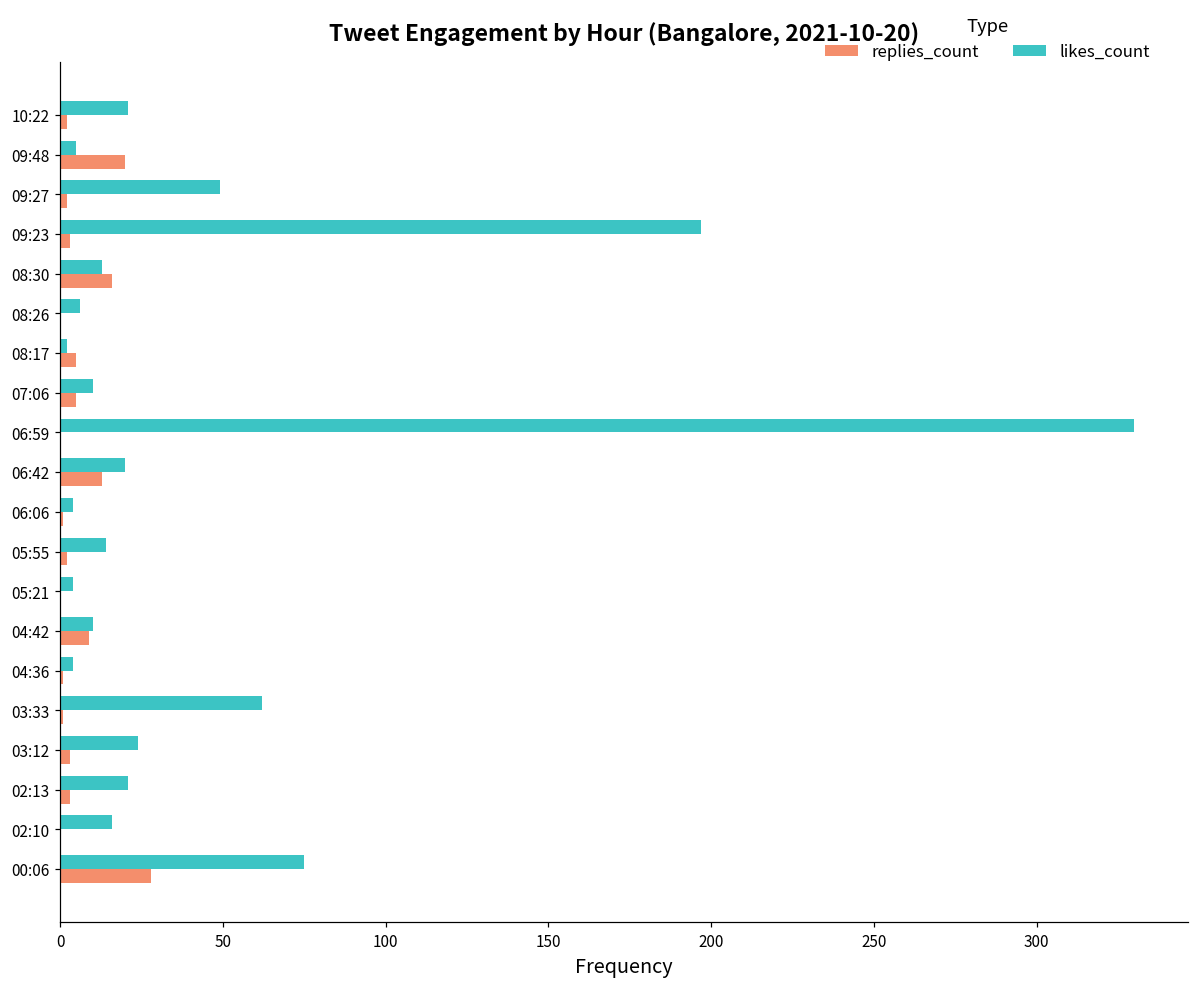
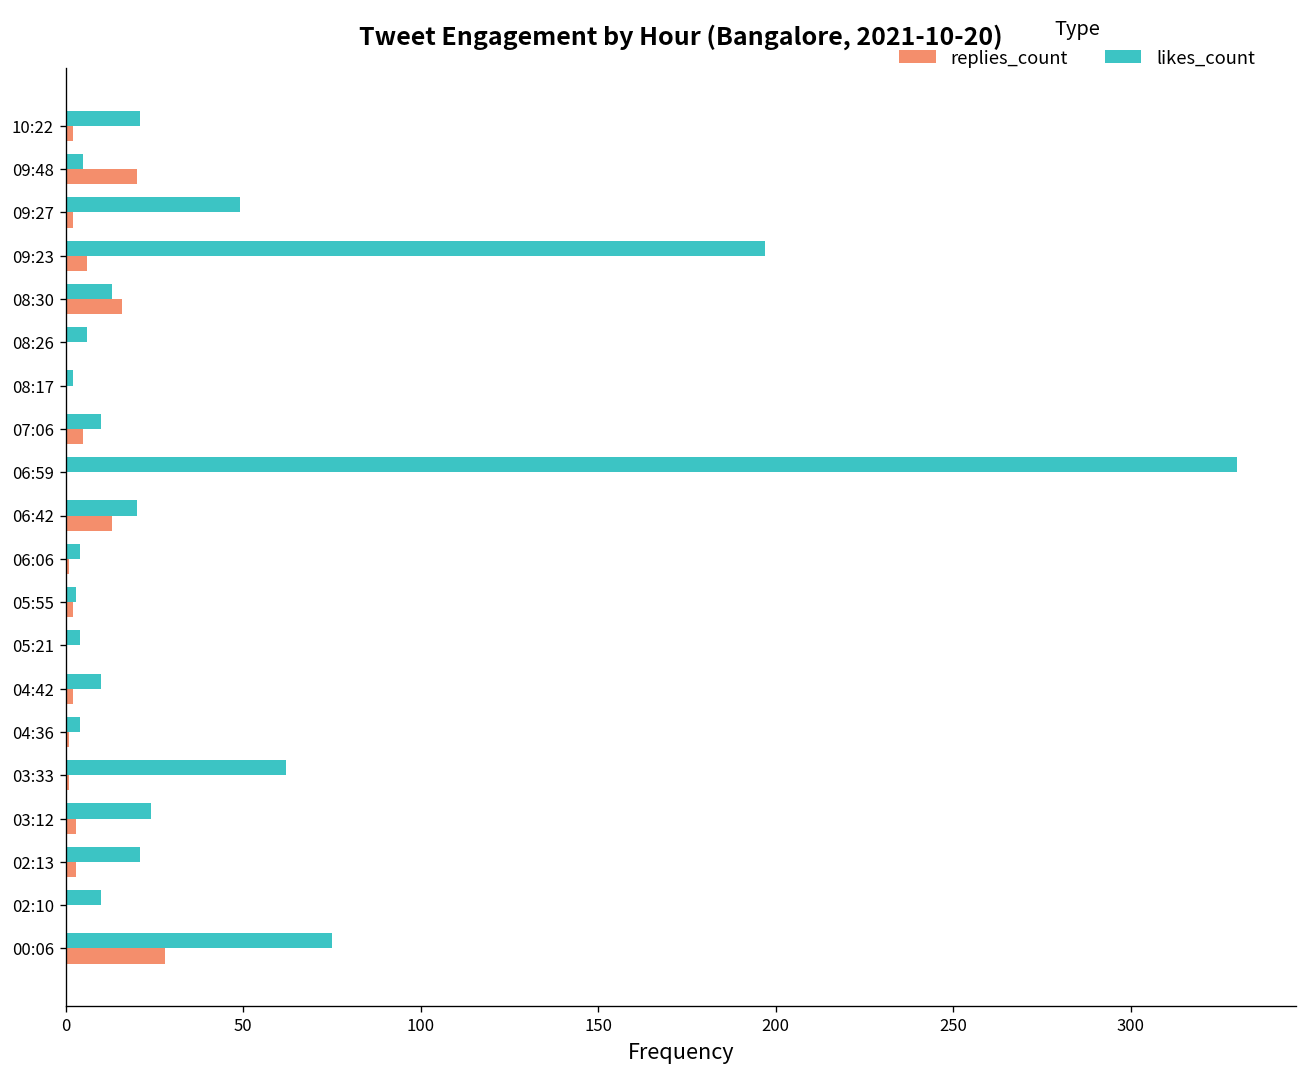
  {
    "replies_count": {
      "10:22": 2,
      "09:48": 20,
      "09:27": 2,
-     "09:23": 3,
+     "09:23": 6,
      "08:30": 16,
      "08:26": 0,
-     "08:17": 5,
+     "08:17": 0,
      "07:06": 5,
      "06:59": 0,
      "06:42": 13,
      "06:06": 1,
      "05:55": 2,
      "05:21": 0,
-     "04:42": 9,
+     "04:42": 2,
      "04:36": 1,
      "03:33": 1,
      "03:12": 3,
      "02:13": 3,
      "02:10": 0,
      "00:06": 28
    },
    "likes_count": {
      "10:22": 21,
      "09:48": 5,
      "09:27": 49,
      "09:23": 197,
      "08:30": 13,
      "08:26": 6,
      "08:17": 2,
      "07:06": 10,
      "06:59": 330,
      "06:42": 20,
      "06:06": 4,
-     "05:55": 14,
+     "05:55": 3,
      "05:21": 4,
      "04:42": 10,
      "04:36": 4,
      "03:33": 62,
      "03:12": 24,
      "02:13": 21,
-     "02:10": 16,
+     "02:10": 10,
      "00:06": 75
    }
  }
